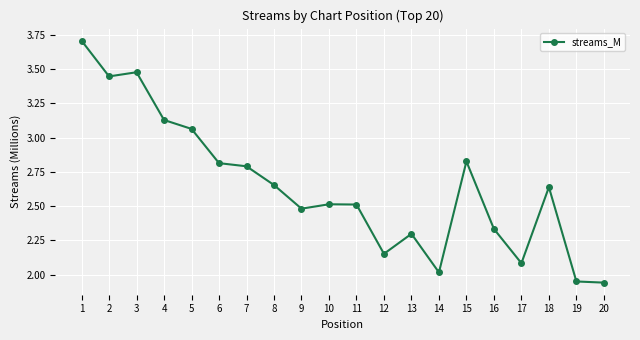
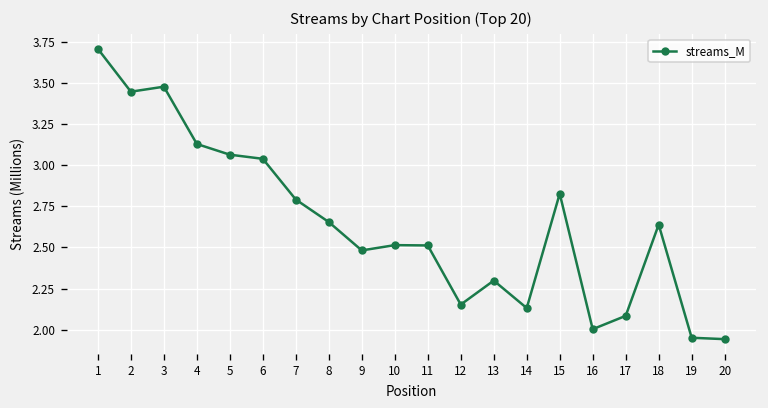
  {
    "1": 3.71,
    "2": 3.45,
    "3": 3.48,
    "4": 3.13,
    "5": 3.06,
-   "6": 2.81,
+   "6": 3.04,
    "7": 2.79,
    "8": 2.65,
    "9": 2.48,
    "10": 2.51,
    "11": 2.51,
    "12": 2.15,
    "13": 2.30,
-   "14": 2.02,
+   "14": 2.13,
    "15": 2.83,
-   "16": 2.33,
+   "16": 2.00,
    "17": 2.08,
    "18": 2.64,
    "19": 1.95,
    "20": 1.94
  }
